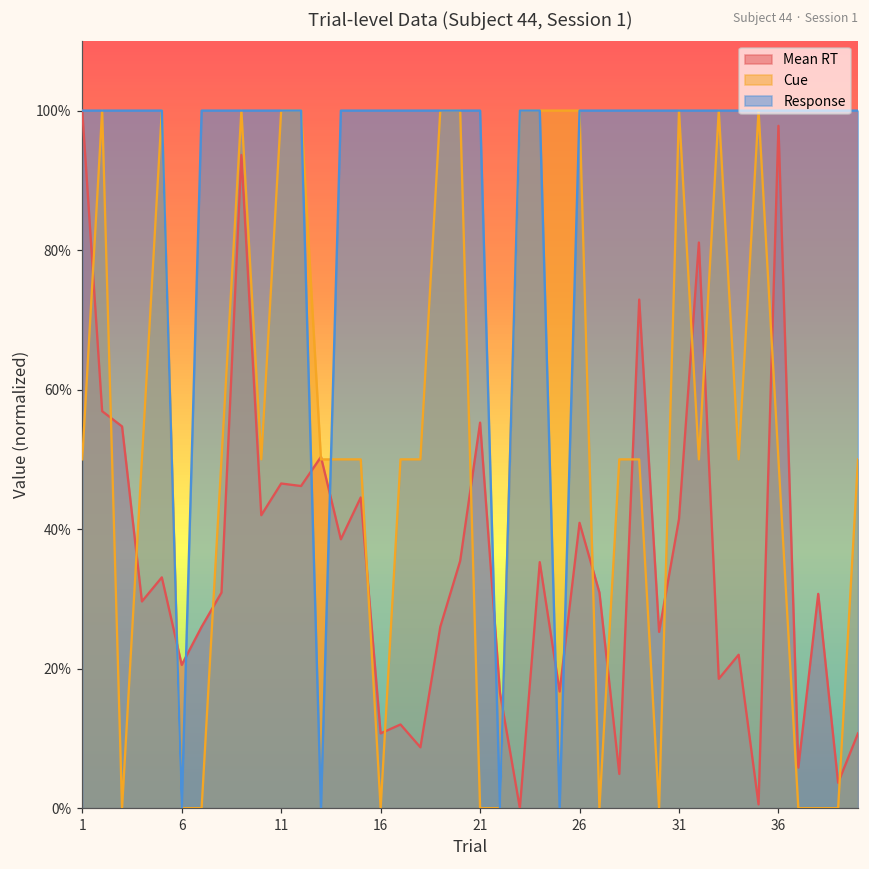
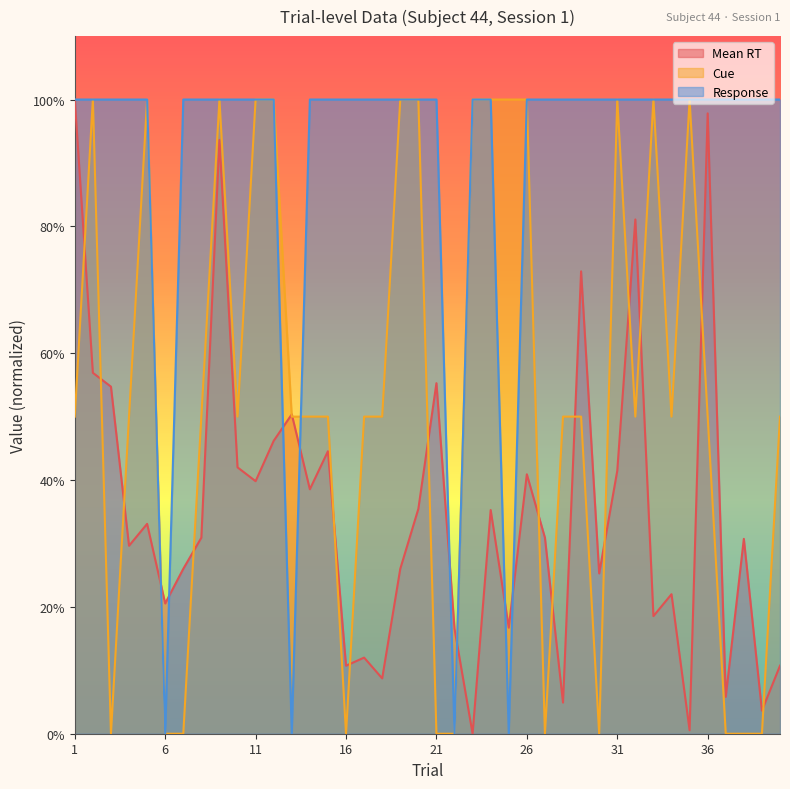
  {
    "Mean RT": {
      "6": "21%",
-     "11": "47%",
+     "11": "40%",
      "16": "11%",
      "21": "55%",
      "26": "41%",
      "31": "41%",
      "36": "98%"
    },
    "Cue": {
      "1": "50%",
      "16": "0%",
      "21": "0%",
      "36": "50%"
    },
    "Response": {
      "16": "100%",
      "21": "100%"
    }
  }
